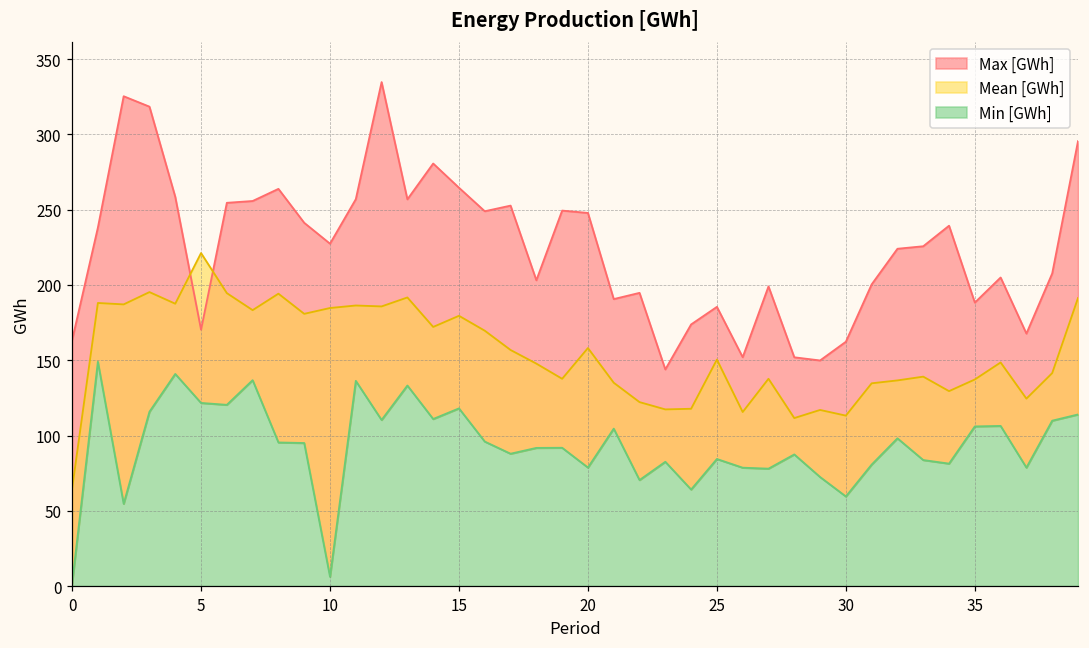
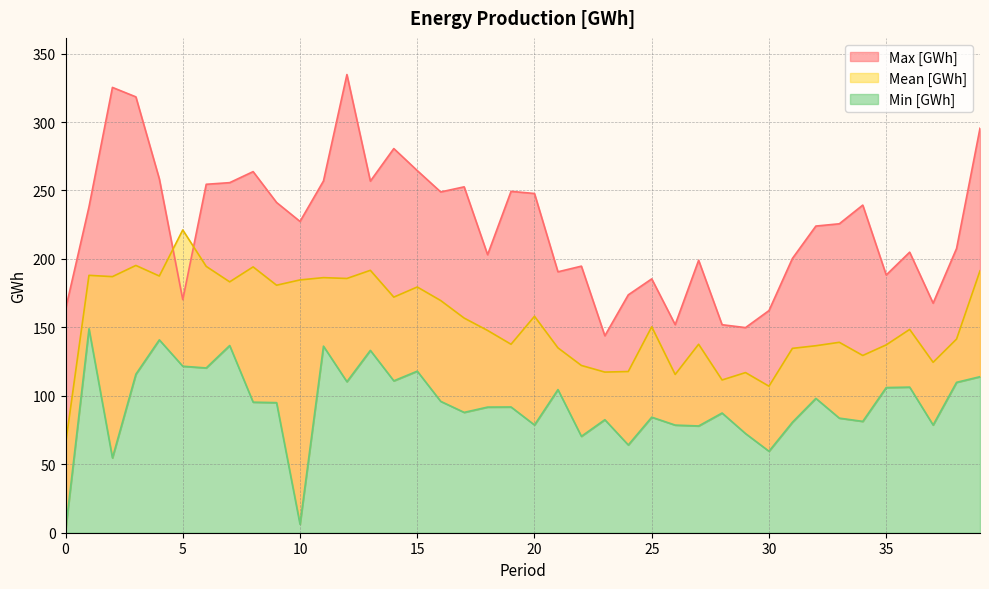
  {
    "Max [GWh]": {
      "0": 163,
      "5": 170,
      "10": 227,
      "15": 265,
      "20": 248,
      "25": 185,
      "30": 162,
      "35": 188
    },
    "Mean [GWh]": {
      "0": 65,
      "5": 221,
      "10": 185,
      "15": 180,
      "20": 158,
      "25": 150,
-     "30": 113,
+     "30": 107,
      "35": 137
    },
    "Min [GWh]": {
      "0": 2,
      "5": 122,
      "10": 6,
      "15": 118,
      "20": 79,
      "25": 84,
      "30": 60,
      "35": 106
    }
  }
